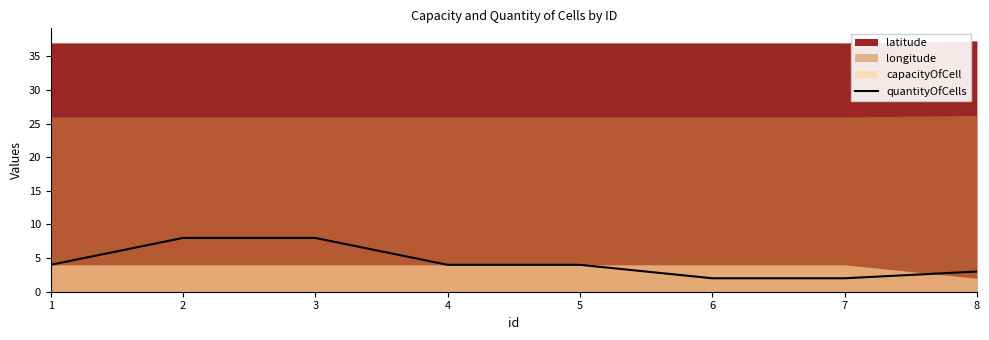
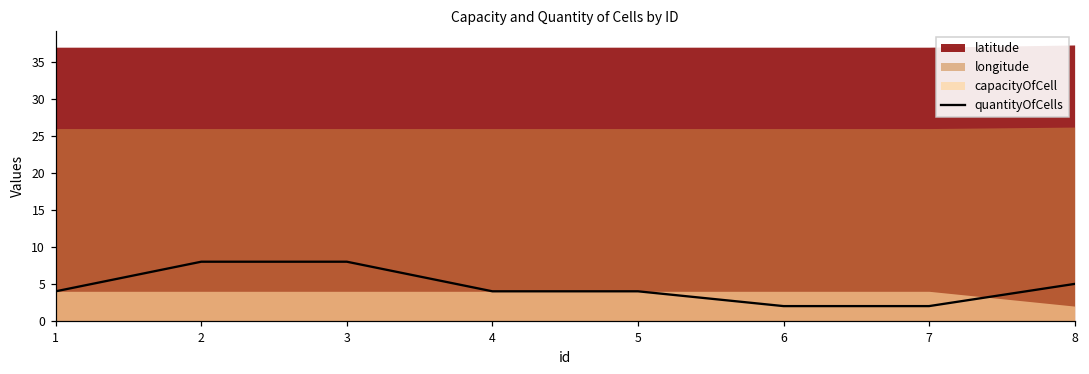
  {
    "latitude": {
      "1": 37,
      "2": 37,
      "3": 37,
      "4": 37,
      "5": 37,
      "6": 37,
      "7": 37,
      "8": 37
    },
    "quantityOfCells": {
      "2": 8,
      "3": 8,
      "6": 2,
      "7": 2,
-     "8": 3
+     "8": 5
    },
    "longitude": {
      "1": 26,
      "2": 26,
      "3": 26,
      "4": 26,
      "5": 26,
      "6": 26,
      "7": 26,
      "8": 26
    },
    "capacityOfCell": {
      "2": 4,
      "3": 4,
      "6": 4,
      "7": 4,
      "8": 2
    }
  }
